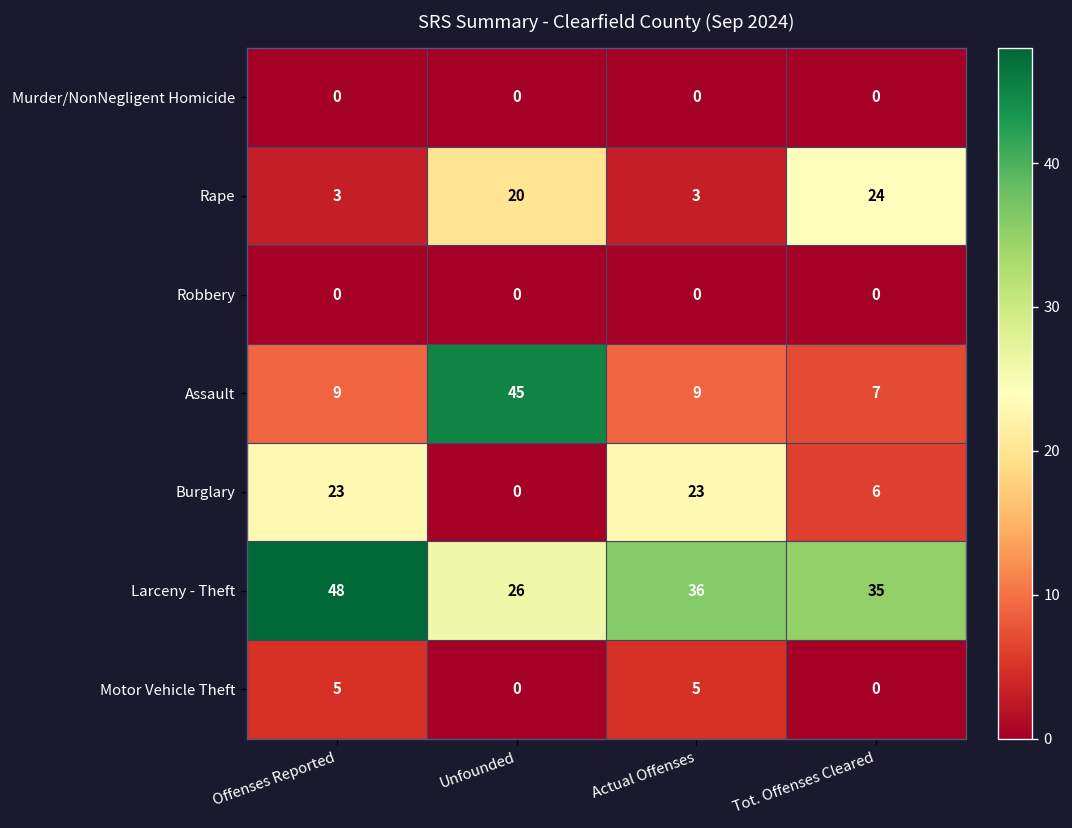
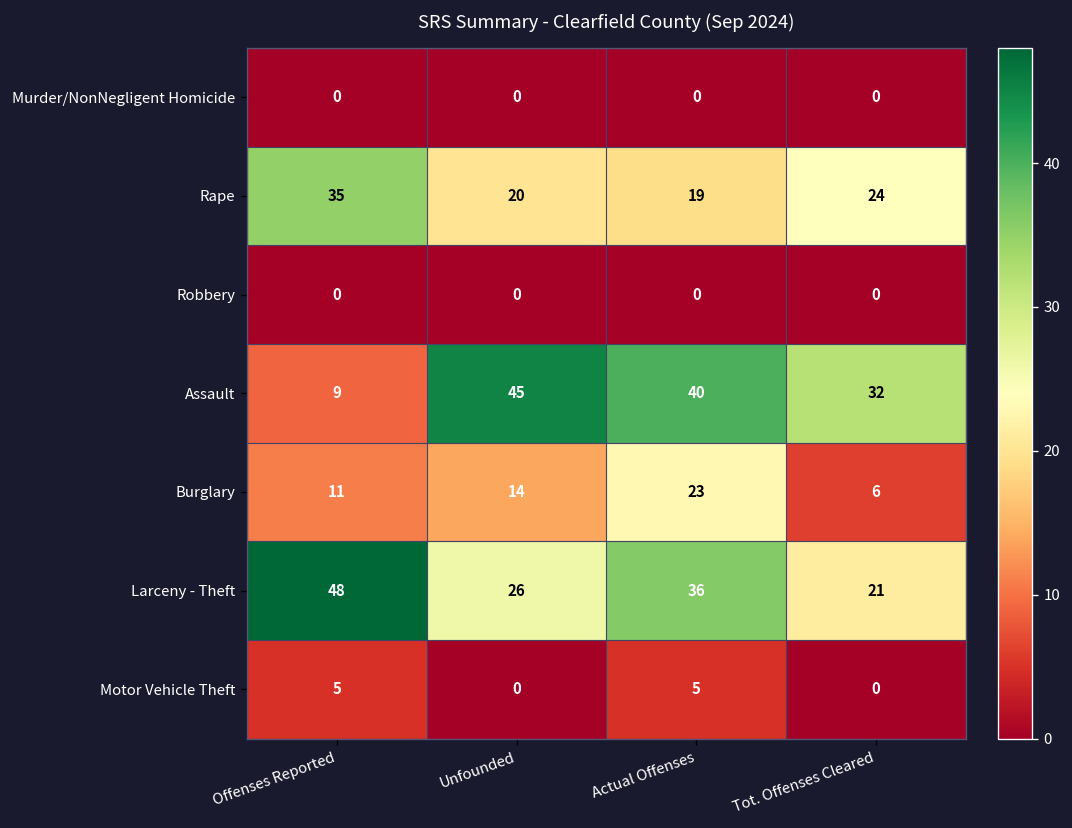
  {
    "Murder/NonNegligent Homicide": {
      "Offenses Reported": 0,
      "Unfounded": 0,
      "Actual Offenses": 0,
      "Tot. Offenses Cleared": 0
    },
    "Rape": {
-     "Offenses Reported": 3,
+     "Offenses Reported": 35,
      "Unfounded": 20,
-     "Actual Offenses": 3,
+     "Actual Offenses": 19,
      "Tot. Offenses Cleared": 24
    },
    "Robbery": {
      "Offenses Reported": 0,
      "Unfounded": 0,
      "Actual Offenses": 0,
      "Tot. Offenses Cleared": 0
    },
    "Assault": {
      "Offenses Reported": 9,
      "Unfounded": 45,
-     "Actual Offenses": 9,
-     "Tot. Offenses Cleared": 7
+     "Actual Offenses": 40,
+     "Tot. Offenses Cleared": 32
    },
    "Burglary": {
-     "Offenses Reported": 23,
-     "Unfounded": 0,
+     "Offenses Reported": 11,
+     "Unfounded": 14,
      "Actual Offenses": 23,
      "Tot. Offenses Cleared": 6
    },
    "Larceny - Theft": {
      "Offenses Reported": 48,
      "Unfounded": 26,
      "Actual Offenses": 36,
-     "Tot. Offenses Cleared": 35
+     "Tot. Offenses Cleared": 21
    },
    "Motor Vehicle Theft": {
      "Offenses Reported": 5,
      "Unfounded": 0,
      "Actual Offenses": 5,
      "Tot. Offenses Cleared": 0
    }
  }
